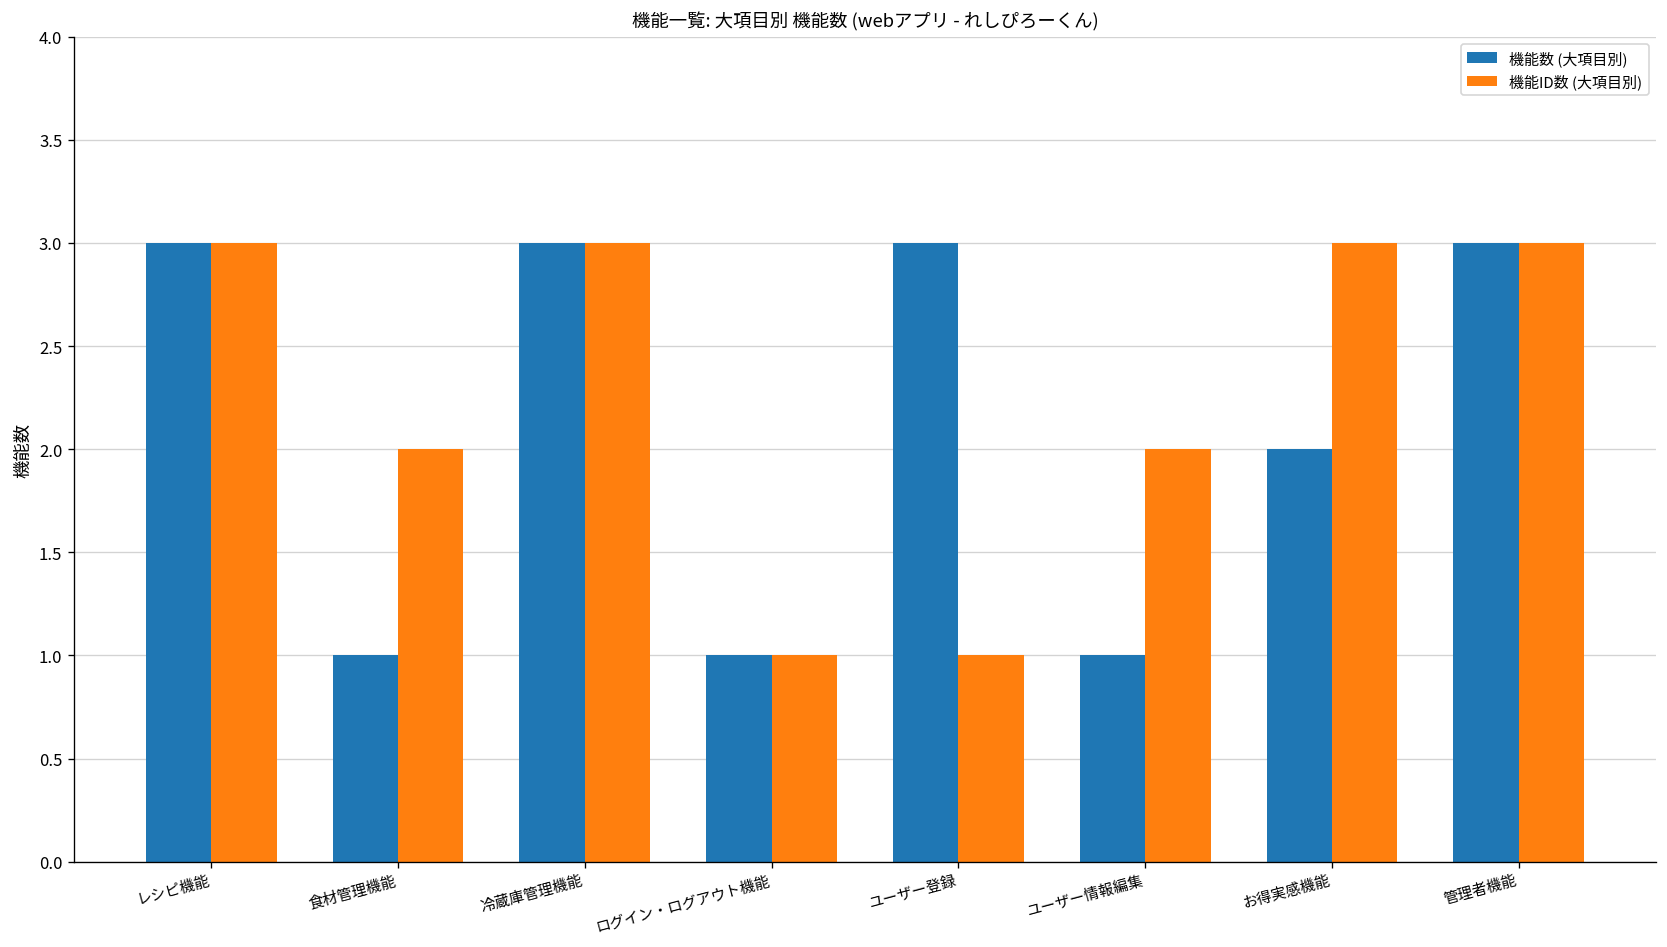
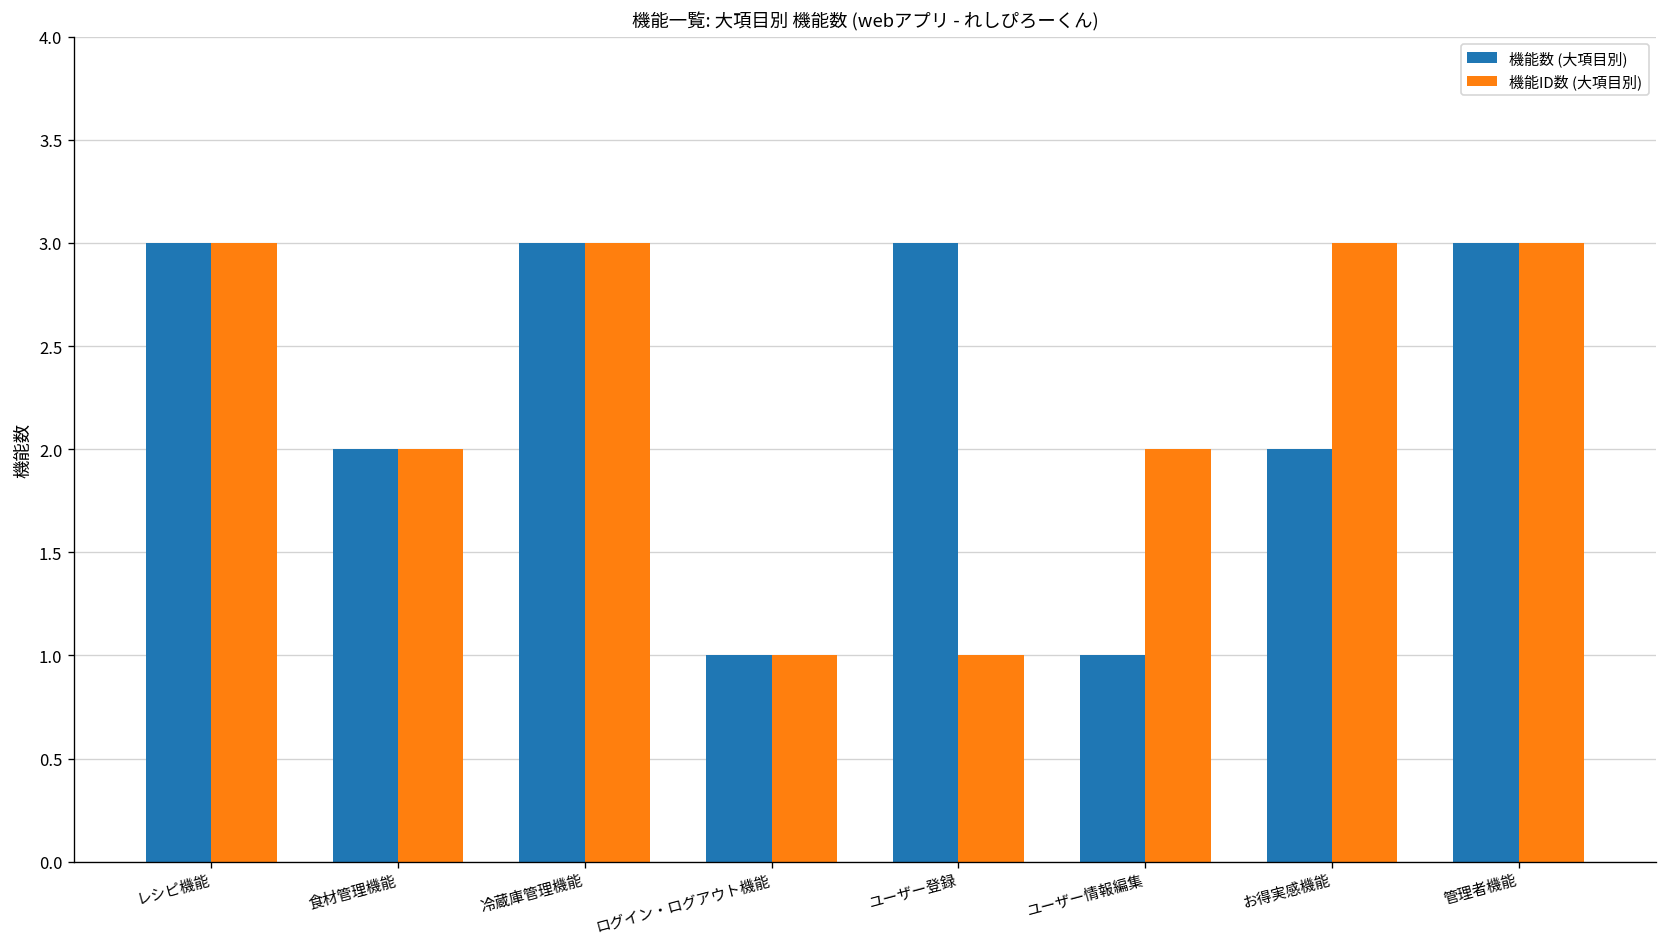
  {
    "機能数 (大項目別)": {
      "レシピ機能": 3,
-     "食材管理機能": 1,
+     "食材管理機能": 2,
      "冷蔵庫管理機能": 3,
      "ログイン・ログアウト機能": 1,
      "ユーザー登録": 3,
      "ユーザー情報編集": 1,
      "お得実感機能": 2,
      "管理者機能": 3
    },
    "機能ID数 (大項目別)": {
      "レシピ機能": 3,
      "食材管理機能": 2,
      "冷蔵庫管理機能": 3,
      "ログイン・ログアウト機能": 1,
      "ユーザー登録": 1,
      "ユーザー情報編集": 2,
      "お得実感機能": 3,
      "管理者機能": 3
    }
  }
